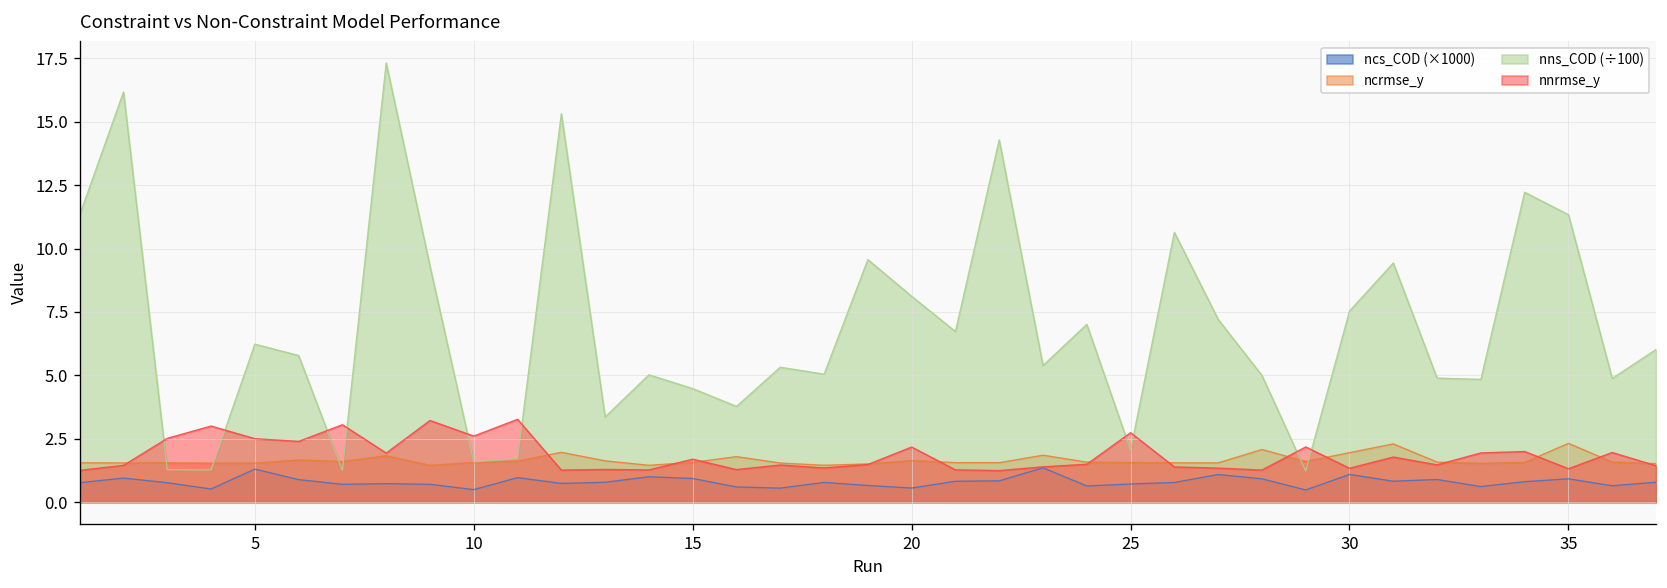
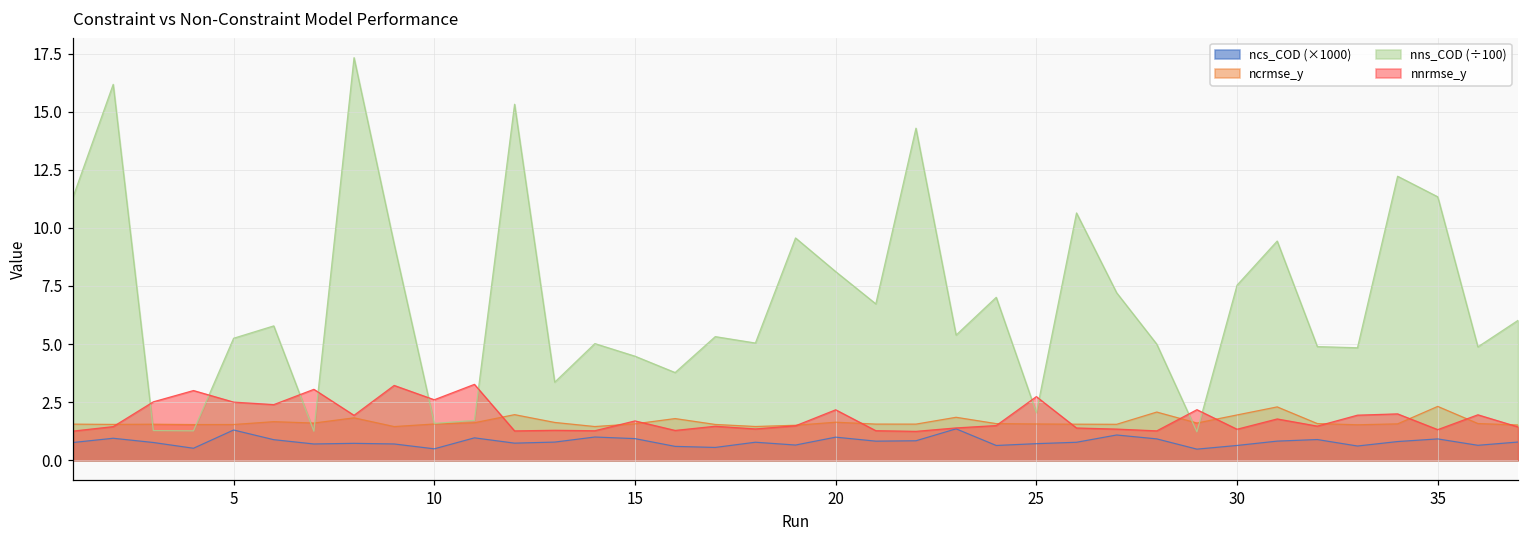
  {
    "ncs_COD (×1000)": {
      "5": 1.3,
      "10": 0.5,
      "15": 0.9,
-     "20": 0.6,
+     "20": 1.0,
      "25": 0.7,
-     "30": 1.1,
+     "30": 0.6,
      "35": 0.9
    },
    "nns_COD (÷100)": {
-     "5": 6.2,
+     "5": 5.2,
      "15": 4.5,
      "20": 8.1,
      "25": 2.0,
      "30": 7.5,
      "35": 11.3
    }
  }
